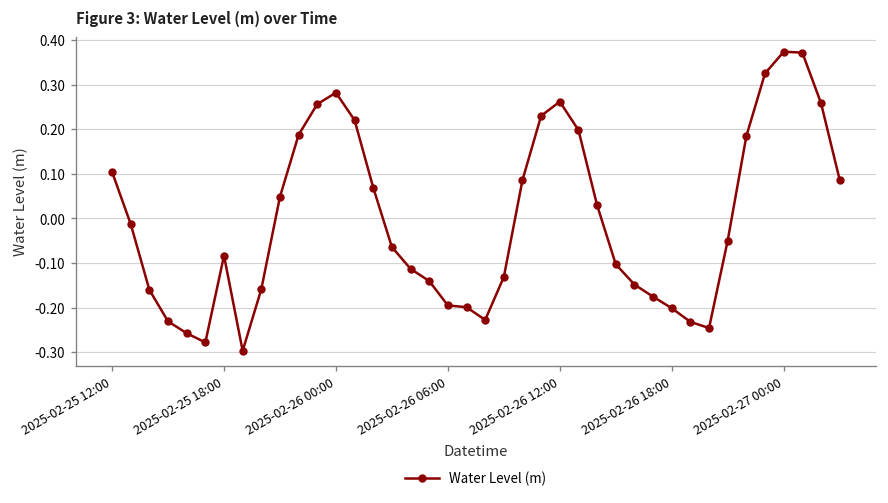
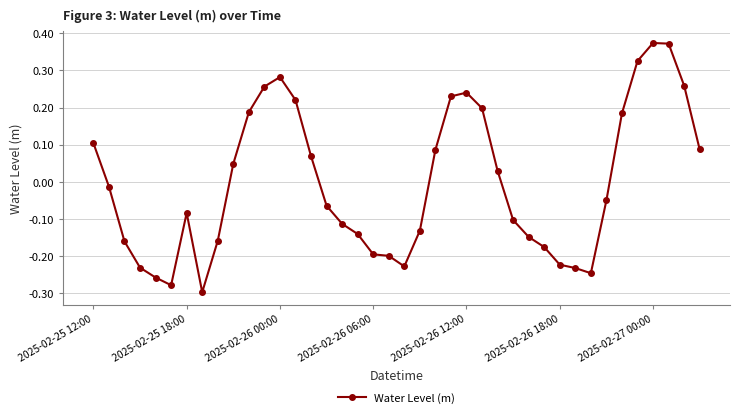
  {
    "2025-02-25 12:00": 0.10,
    "2025-02-25 18:00": -0.08,
    "2025-02-26 00:00": 0.28,
    "2025-02-26 06:00": -0.20,
-   "2025-02-26 12:00": 0.26,
-   "2025-02-26 18:00": -0.20,
+   "2025-02-26 12:00": 0.24,
+   "2025-02-26 18:00": -0.22,
    "2025-02-27 00:00": 0.37
  }
